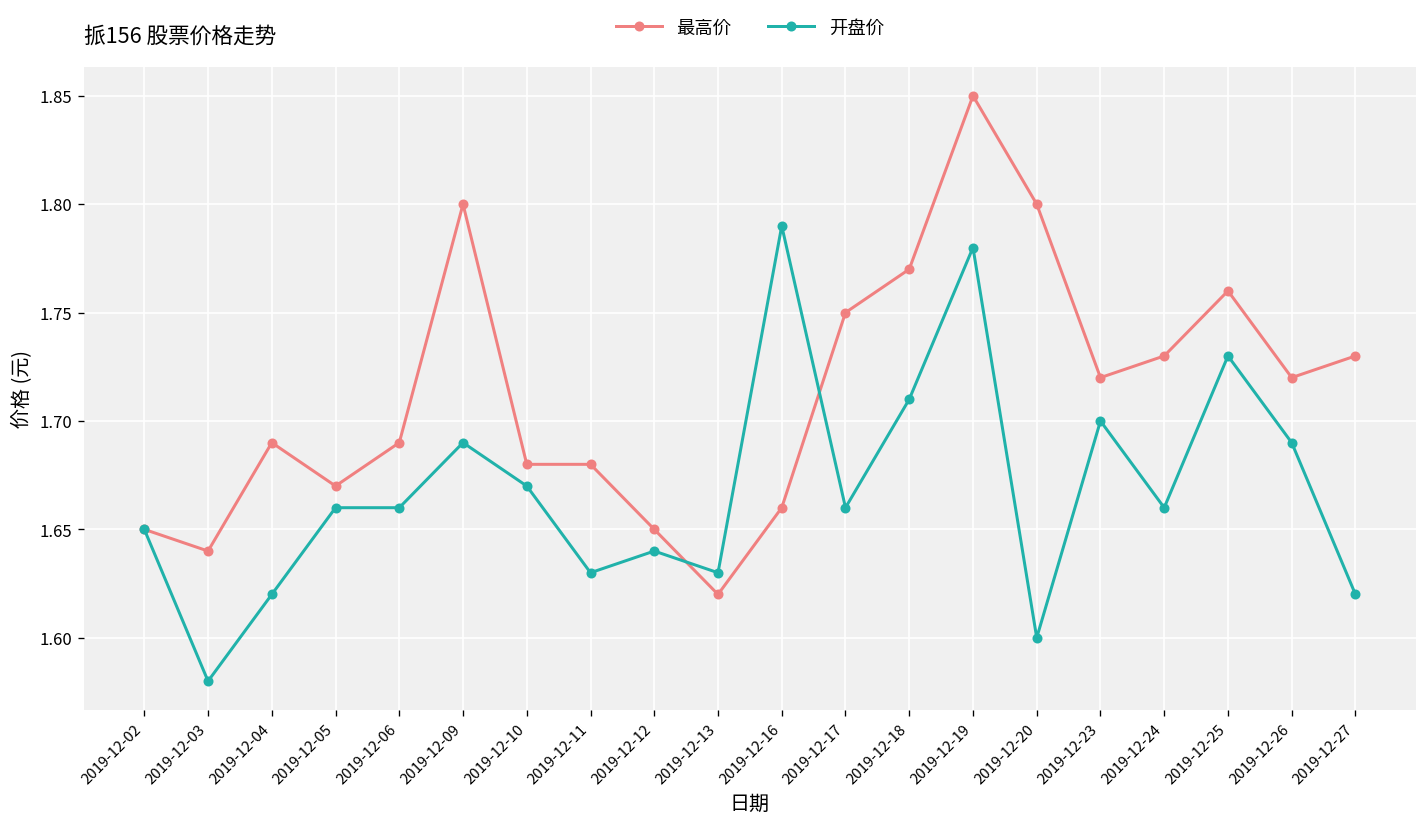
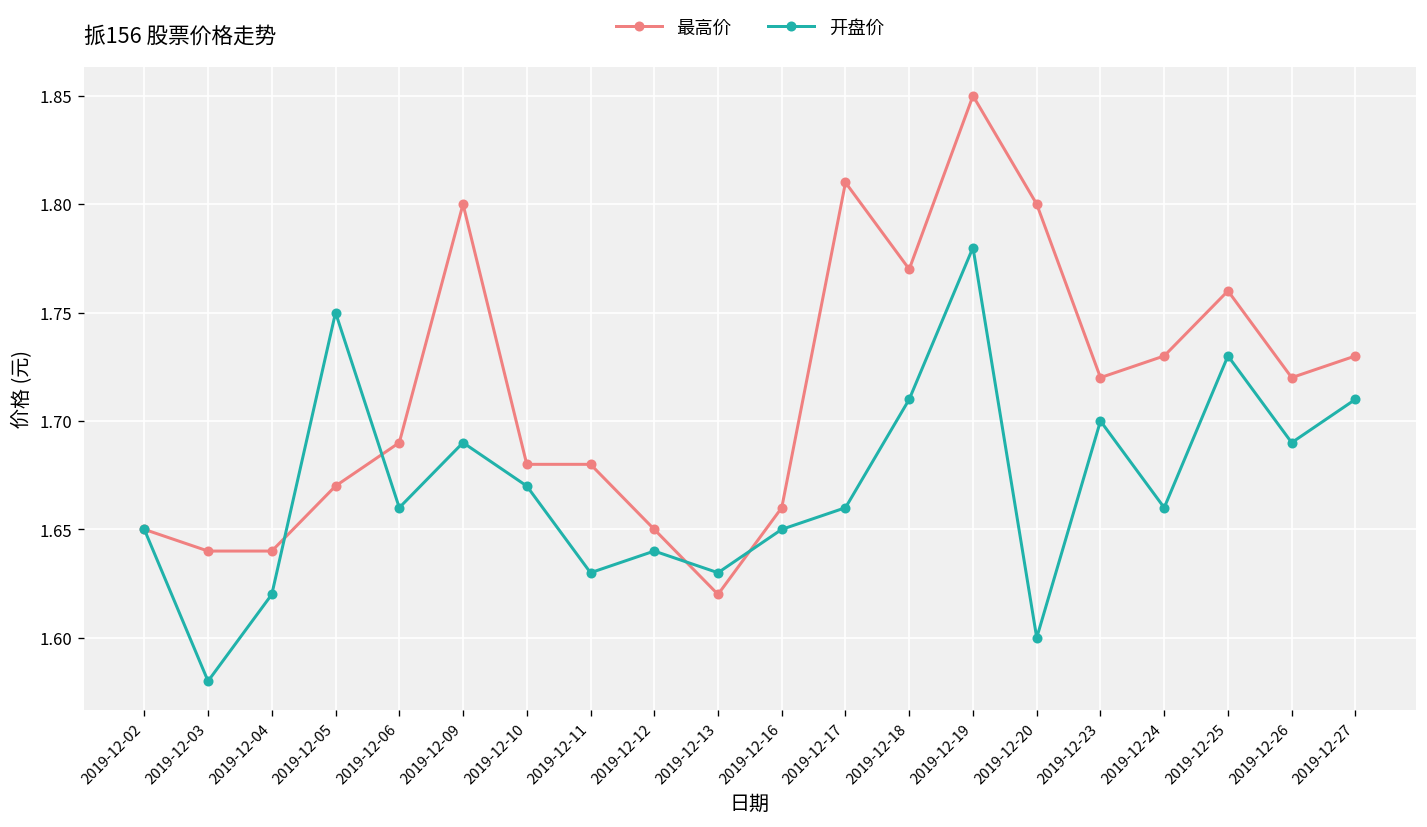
  {
    "最高价": {
      "2019-12-03": 1.64,
-     "2019-12-04": 1.69,
+     "2019-12-04": 1.64,
      "2019-12-05": 1.67,
      "2019-12-06": 1.69,
      "2019-12-09": 1.80,
      "2019-12-10": 1.68,
      "2019-12-11": 1.68,
      "2019-12-12": 1.65,
      "2019-12-13": 1.62,
      "2019-12-16": 1.66,
-     "2019-12-17": 1.75,
+     "2019-12-17": 1.81,
      "2019-12-18": 1.77,
      "2019-12-19": 1.85,
      "2019-12-20": 1.80,
      "2019-12-23": 1.72,
      "2019-12-24": 1.73,
      "2019-12-25": 1.76,
      "2019-12-26": 1.72,
      "2019-12-27": 1.73
    },
    "开盘价": {
      "2019-12-03": 1.58,
      "2019-12-04": 1.62,
-     "2019-12-05": 1.66,
+     "2019-12-05": 1.75,
      "2019-12-06": 1.66,
      "2019-12-09": 1.69,
      "2019-12-10": 1.67,
      "2019-12-11": 1.63,
      "2019-12-12": 1.64,
      "2019-12-13": 1.63,
-     "2019-12-16": 1.79,
+     "2019-12-16": 1.65,
      "2019-12-17": 1.66,
      "2019-12-18": 1.71,
      "2019-12-19": 1.78,
      "2019-12-20": 1.60,
      "2019-12-23": 1.70,
      "2019-12-24": 1.66,
      "2019-12-25": 1.73,
      "2019-12-26": 1.69,
-     "2019-12-27": 1.62
+     "2019-12-27": 1.71
    }
  }
